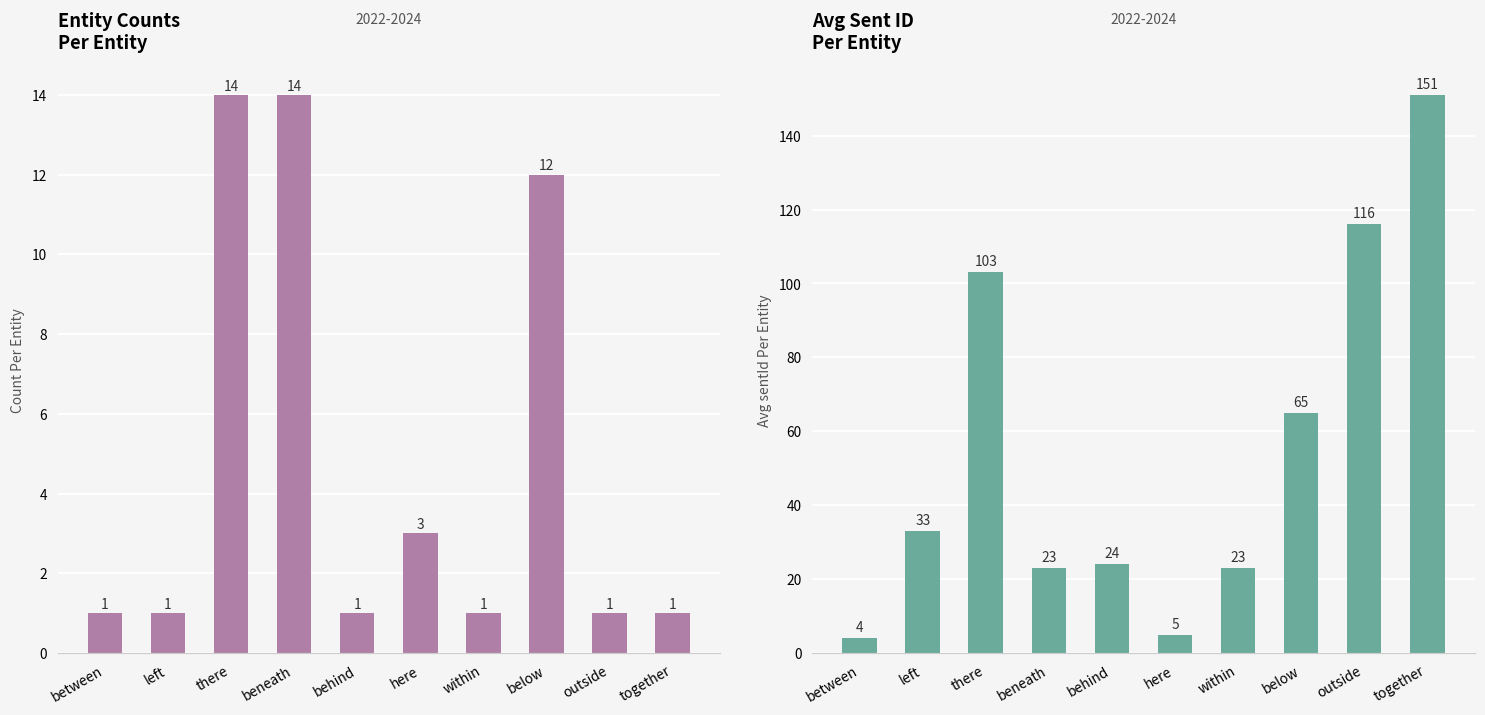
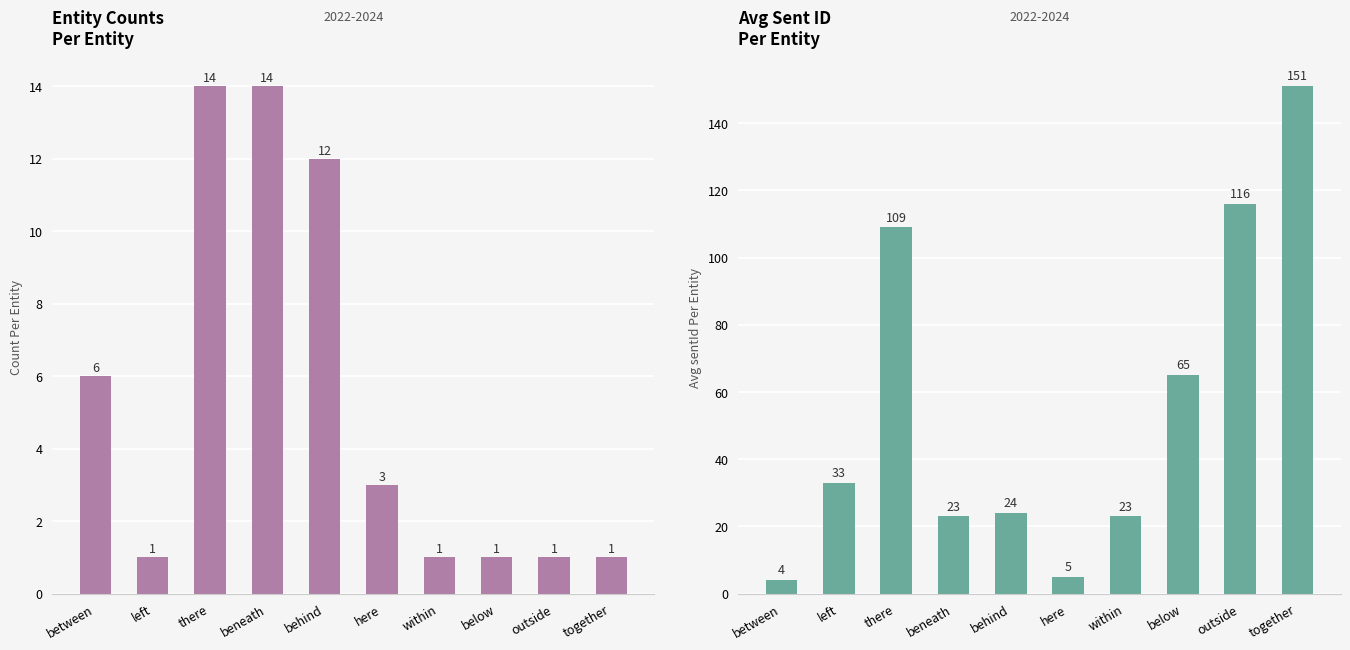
  {
    "Entity Counts Per Entity": {
-     "between": 1,
+     "between": 6,
      "left": 1,
      "there": 14,
      "beneath": 14,
-     "behind": 1,
+     "behind": 12,
      "here": 3,
      "within": 1,
-     "below": 12,
+     "below": 1,
      "outside": 1,
      "together": 1
    },
    "Avg Sent ID Per Entity": {
      "between": 4,
      "left": 33,
-     "there": 103,
+     "there": 109,
      "beneath": 23,
      "behind": 24,
      "here": 5,
      "within": 23,
      "below": 65,
      "outside": 116,
      "together": 151
    }
  }
